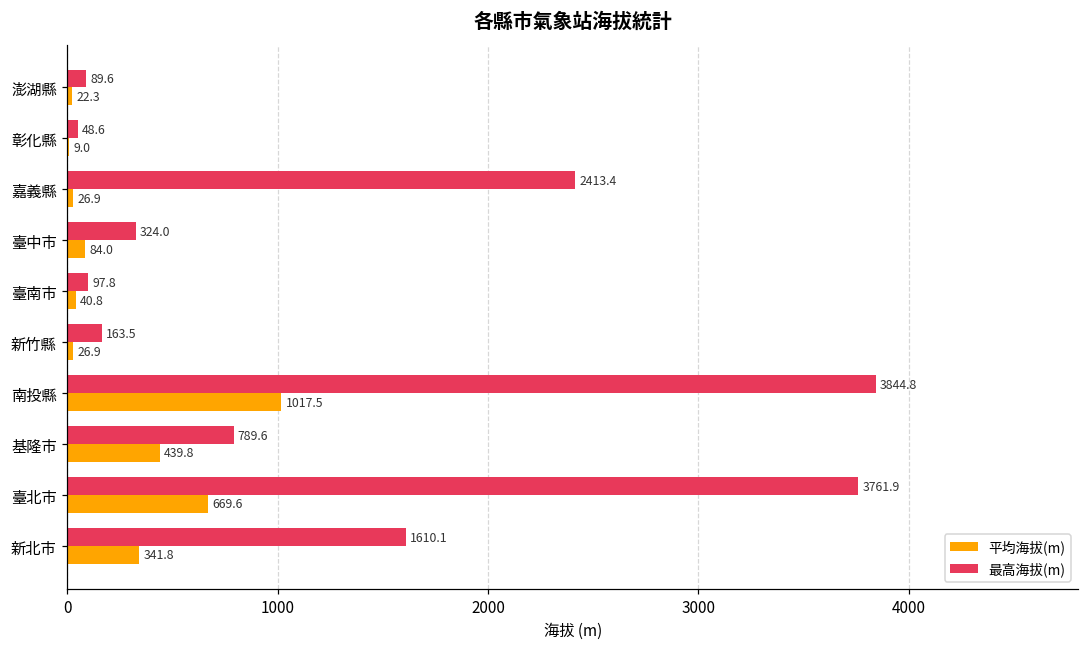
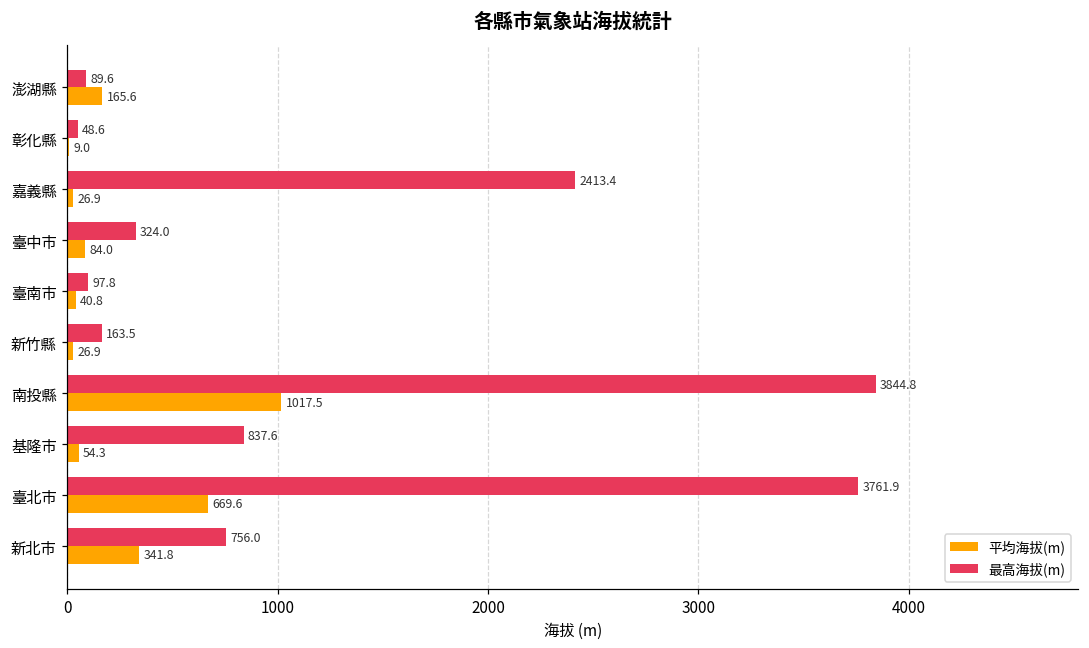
  {
    "平均海拔(m)": {
-     "澎湖縣": 22.3,
+     "澎湖縣": 165.6,
      "彰化縣": 9.0,
      "嘉義縣": 26.9,
      "臺中市": 84.0,
      "臺南市": 40.8,
      "新竹縣": 26.9,
      "南投縣": 1017.5,
-     "基隆市": 439.8,
+     "基隆市": 54.3,
      "臺北市": 669.6,
      "新北市": 341.8
    },
    "最高海拔(m)": {
      "澎湖縣": 89.6,
      "彰化縣": 48.6,
      "嘉義縣": 2413.4,
      "臺中市": 324.0,
      "臺南市": 97.8,
      "新竹縣": 163.5,
      "南投縣": 3844.8,
-     "基隆市": 789.6,
+     "基隆市": 837.6,
      "臺北市": 3761.9,
-     "新北市": 1610.1
+     "新北市": 756.0
    }
  }
